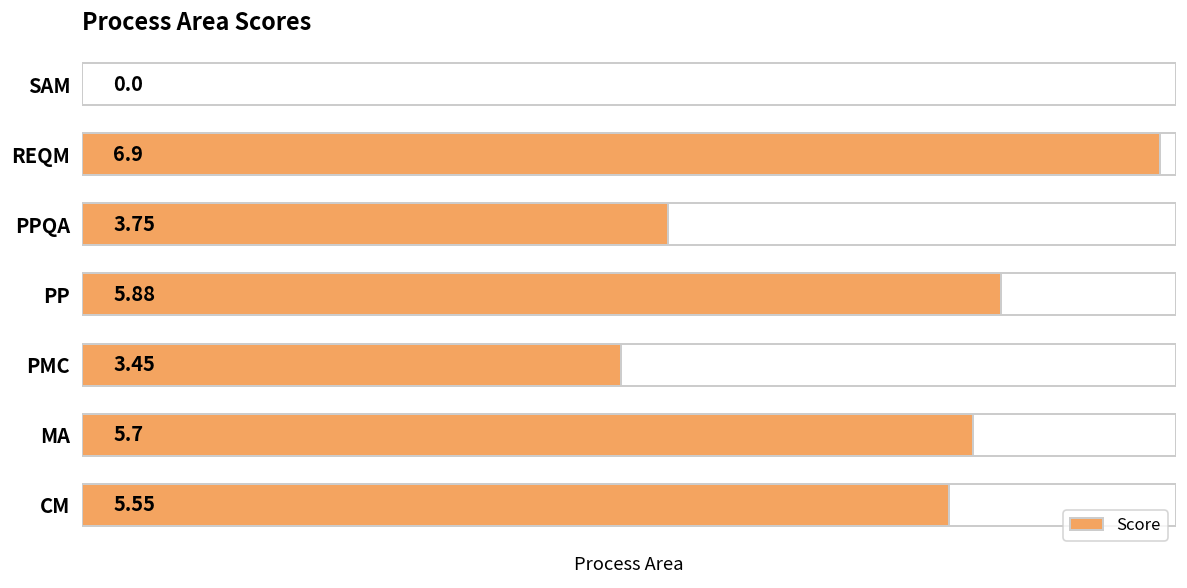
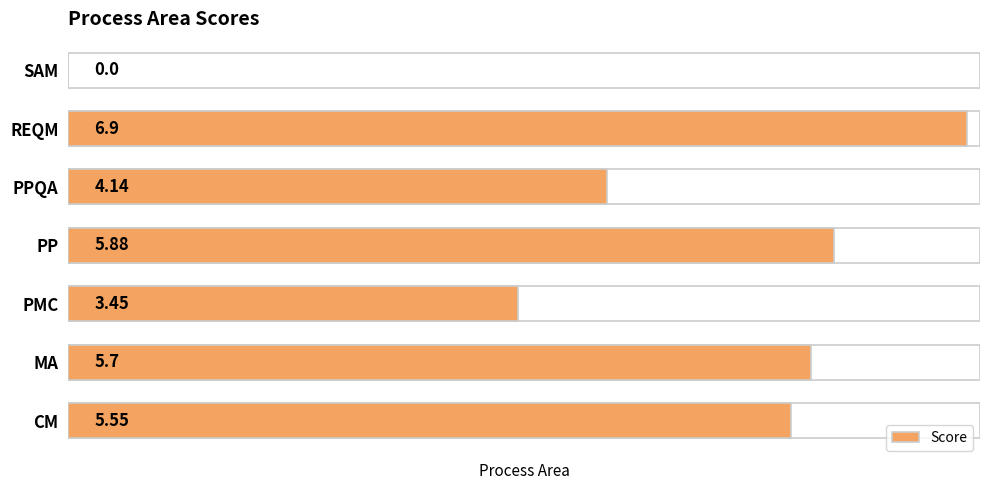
  {
    "Score": {
-     "PPQA": 3.75
+     "PPQA": 4.14
    }
  }
